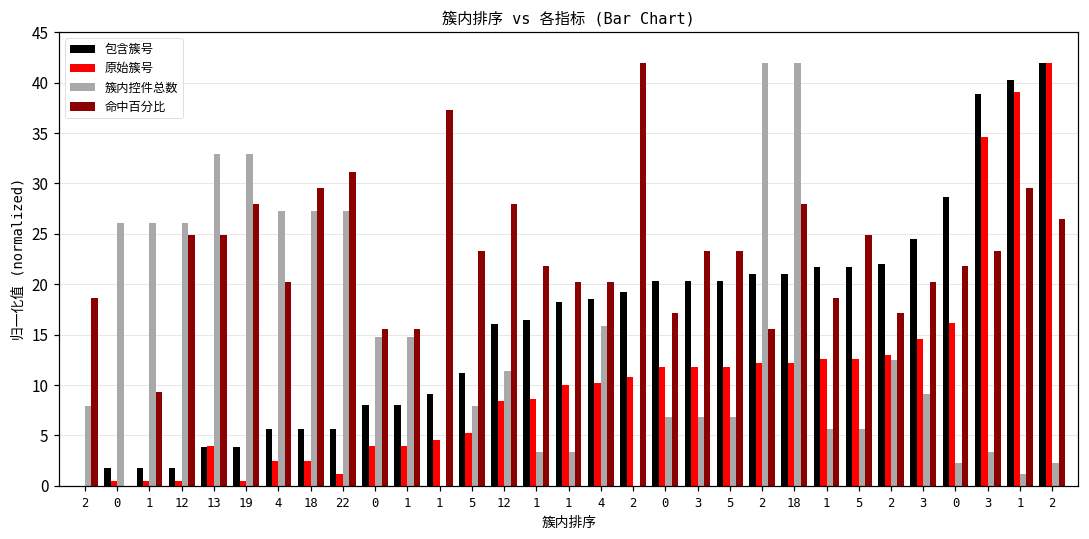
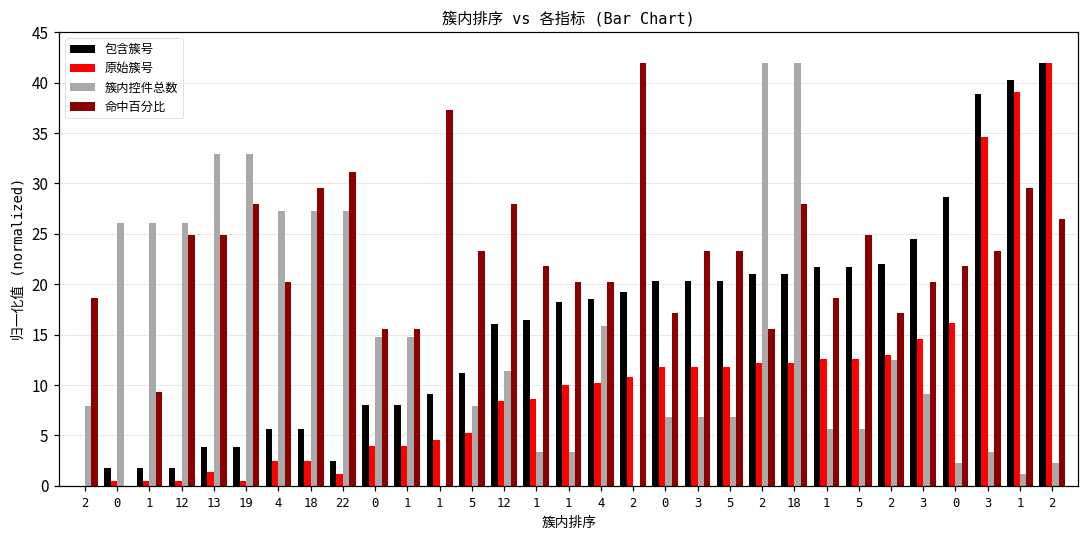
  {
    "包含簇号": {
      "13": 4,
      "19": 4,
-     "22": 6
+     "22": 2
    },
    "原始簇号": {
-     "13": 4,
+     "13": 1,
      "19": 0,
      "22": 1
    },
    "簇内控件总数": {
      "13": 33,
      "19": 33,
      "22": 27
    },
    "命中百分比": {
      "13": 25,
      "19": 28,
      "22": 31
    }
  }
